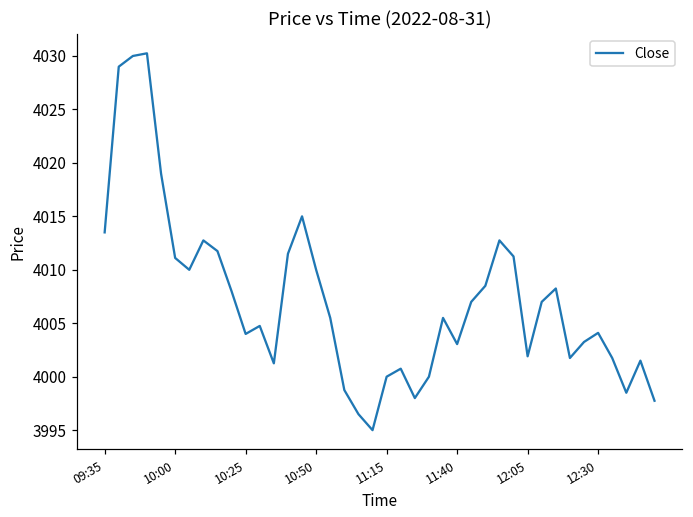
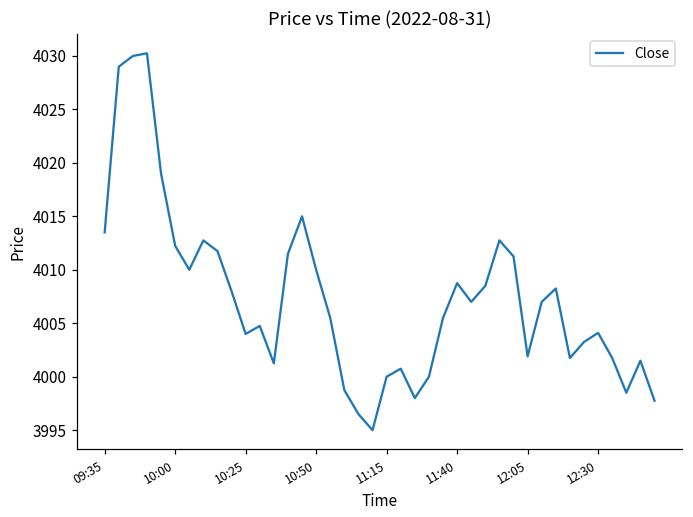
  {
    "09:35": 4014,
-   "10:00": 4011,
+   "10:00": 4012,
    "10:25": 4004,
    "10:50": 4010,
    "11:15": 4000,
-   "11:40": 4003,
+   "11:40": 4009,
    "12:05": 4002,
    "12:30": 4004
  }
